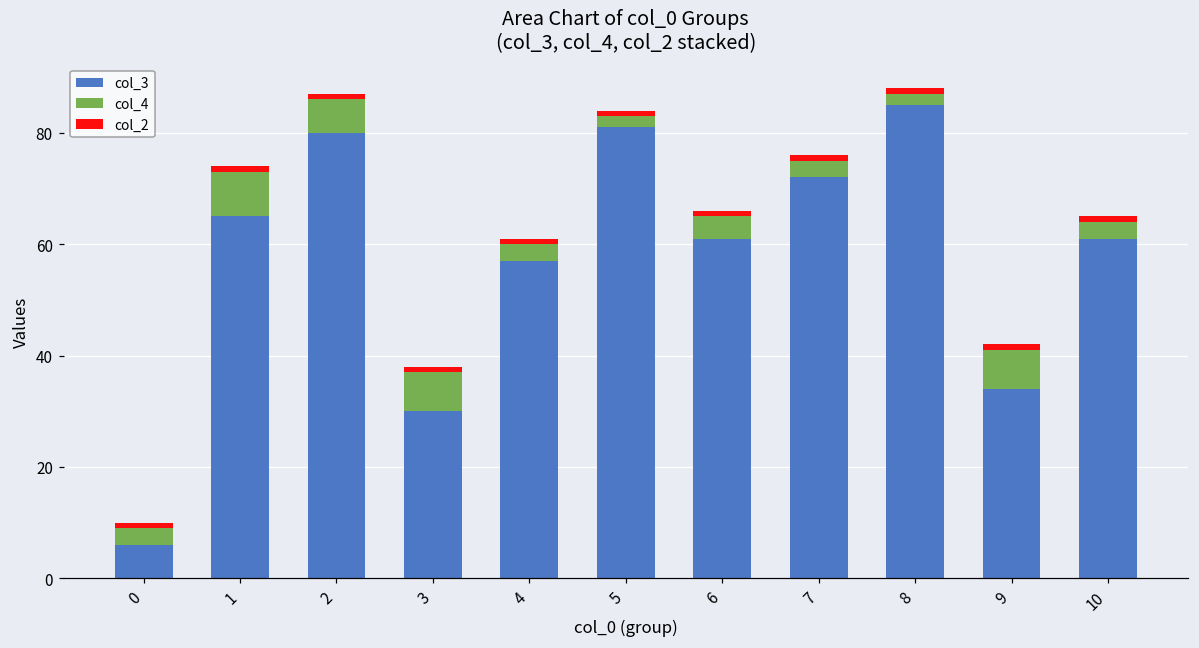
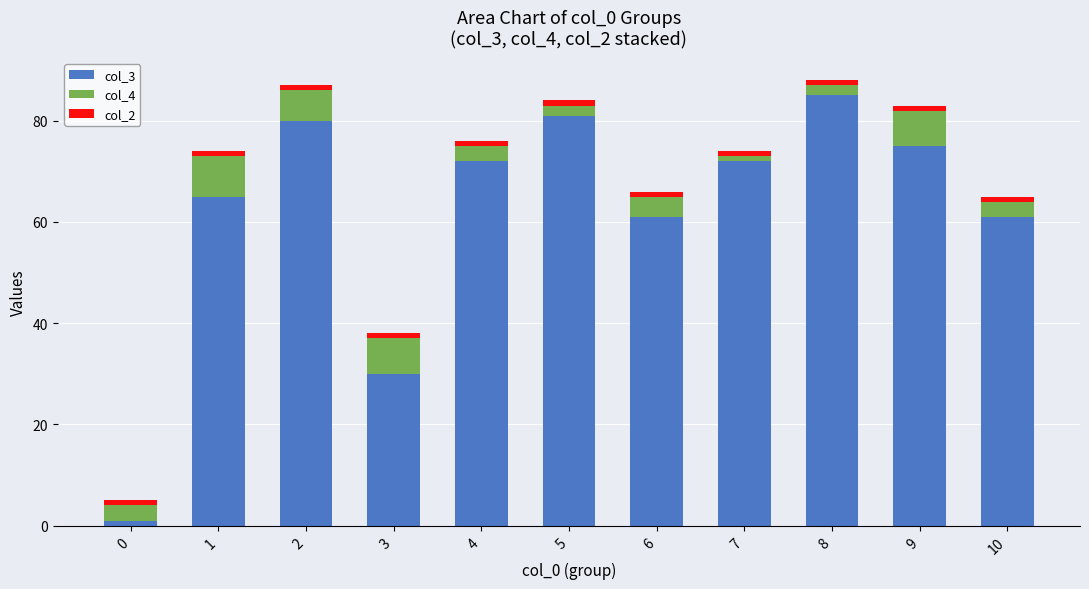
  {
    "col_3": {
-     "0": 6,
+     "0": 1,
      "1": 65,
      "2": 80,
      "3": 30,
-     "4": 57,
+     "4": 72,
      "5": 81,
      "6": 61,
      "7": 72,
      "8": 85,
-     "9": 34,
+     "9": 75,
      "10": 61
    },
    "col_4": {
      "0": 3,
      "1": 8,
      "2": 6,
      "3": 7,
      "4": 3,
      "5": 2,
      "6": 4,
-     "7": 3,
+     "7": 1,
      "8": 2,
      "9": 7,
      "10": 3
    },
    "col_2": {
      "0": 1,
      "1": 1,
      "2": 1,
      "3": 1,
      "4": 1,
      "5": 1,
      "6": 1,
      "7": 1,
      "8": 1,
      "9": 1,
      "10": 1
    }
  }
